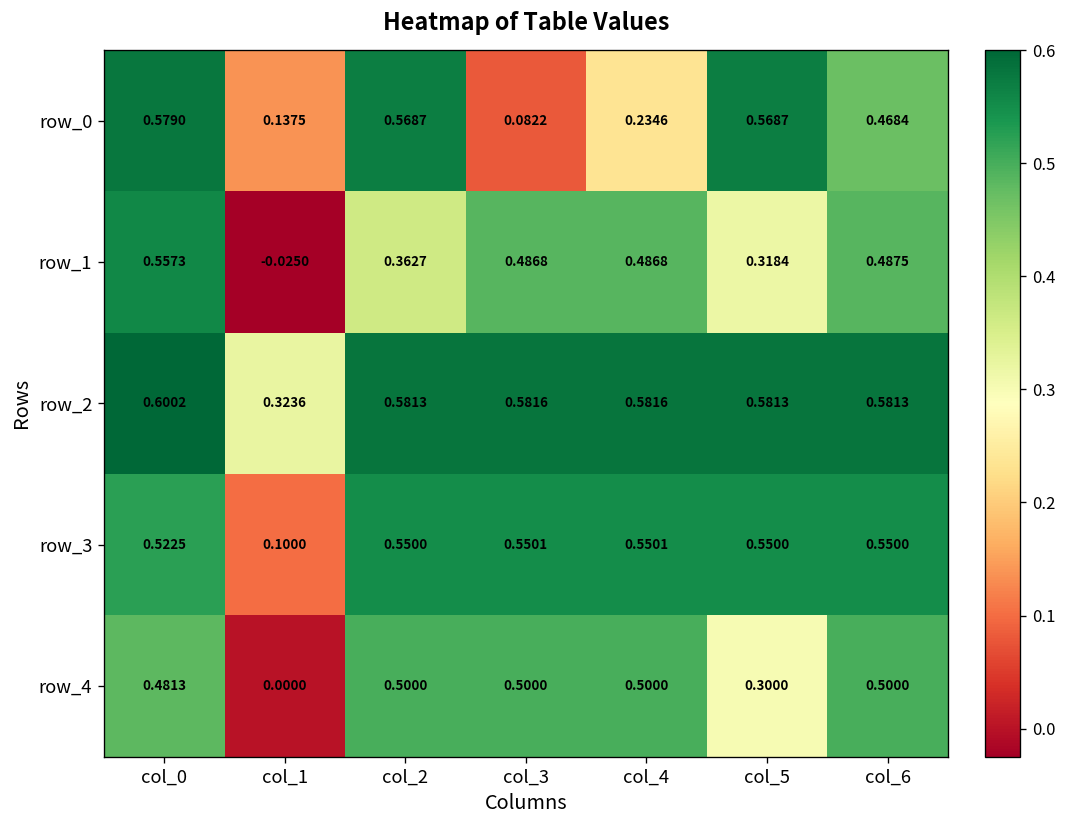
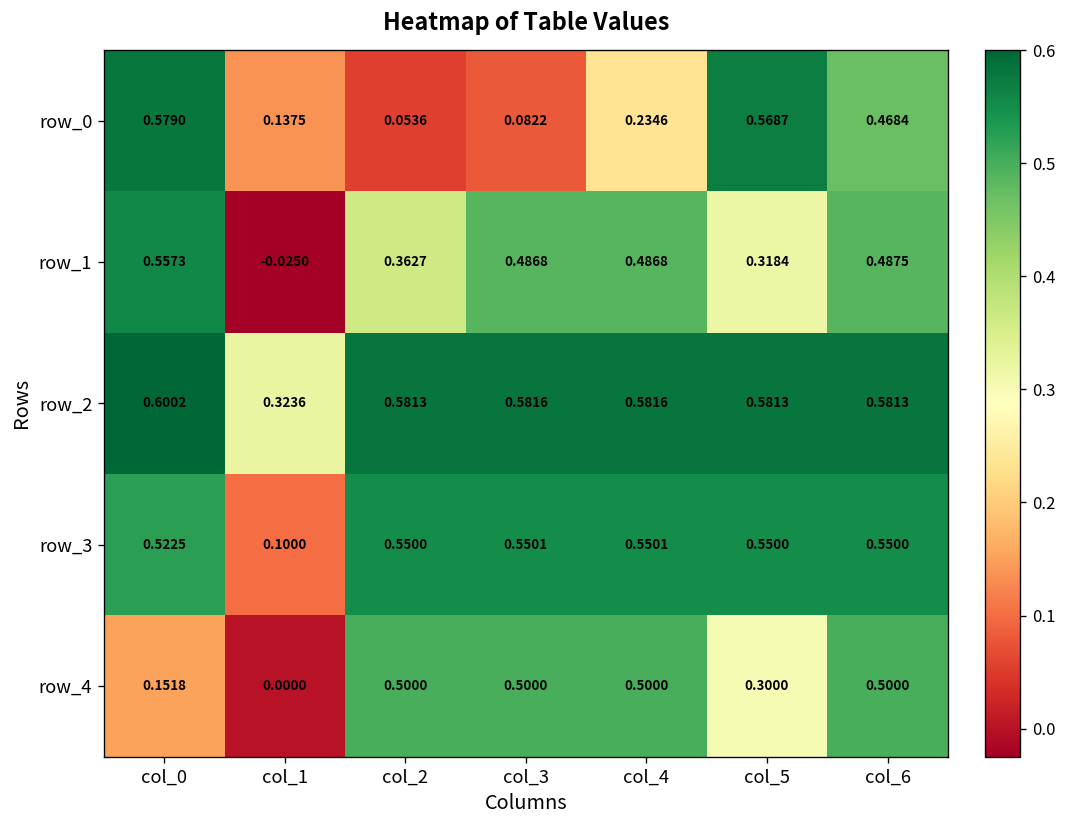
  {
    "row_0": {
      "col_0": 0.5790,
      "col_1": 0.1375,
-     "col_2": 0.5687,
+     "col_2": 0.0536,
      "col_3": 0.0822,
      "col_4": 0.2346,
      "col_5": 0.5687,
      "col_6": 0.4684
    },
    "row_1": {
      "col_0": 0.5573,
      "col_1": -0.0250,
      "col_2": 0.3627,
      "col_3": 0.4868,
      "col_4": 0.4868,
      "col_5": 0.3184,
      "col_6": 0.4875
    },
    "row_2": {
      "col_0": 0.6002,
      "col_1": 0.3236,
      "col_2": 0.5813,
      "col_3": 0.5816,
      "col_4": 0.5816,
      "col_5": 0.5813,
      "col_6": 0.5813
    },
    "row_3": {
      "col_0": 0.5225,
      "col_1": 0.1000,
      "col_2": 0.5500,
      "col_3": 0.5501,
      "col_4": 0.5501,
      "col_5": 0.5500,
      "col_6": 0.5500
    },
    "row_4": {
-     "col_0": 0.4813,
+     "col_0": 0.1518,
      "col_1": 0.0000,
      "col_2": 0.5000,
      "col_3": 0.5000,
      "col_4": 0.5000,
      "col_5": 0.3000,
      "col_6": 0.5000
    }
  }
